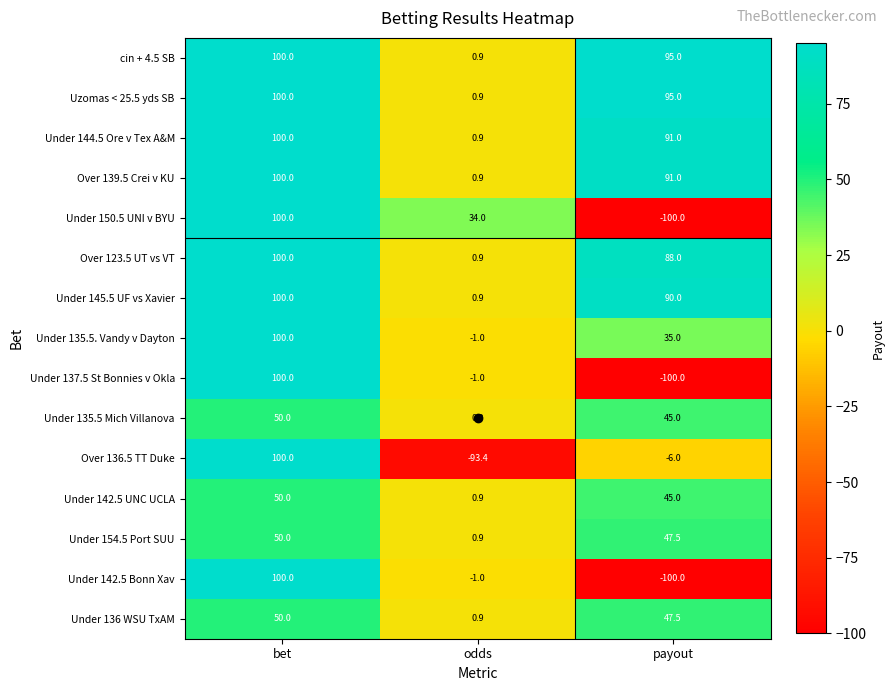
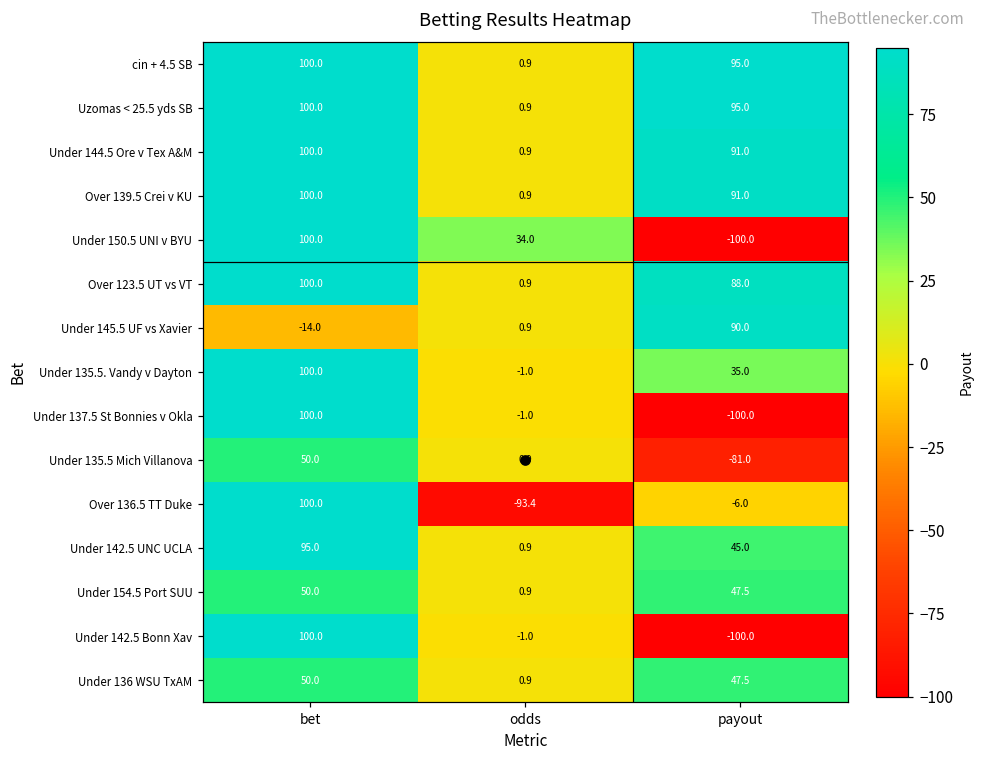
  {
    "cin + 4.5 SB": {
      "bet": 100.0,
      "odds": 0.9,
      "payout": 95.0
    },
    "Uzomas < 25.5 yds SB": {
      "bet": 100.0,
      "odds": 0.9,
      "payout": 95.0
    },
    "Under 144.5 Ore v Tex A&M": {
      "bet": 100.0,
      "odds": 0.9,
      "payout": 91.0
    },
    "Over 139.5 Crei v KU": {
      "bet": 100.0,
      "odds": 0.9,
      "payout": 91.0
    },
    "Under 150.5 UNI v BYU": {
      "bet": 100.0,
      "odds": 34.0,
      "payout": -100.0
    },
    "Over 123.5 UT vs VT": {
      "bet": 100.0,
      "odds": 0.9,
      "payout": 88.0
    },
    "Under 145.5 UF vs Xavier": {
-     "bet": 100.0,
+     "bet": -14.0,
      "odds": 0.9,
      "payout": 90.0
    },
    "Under 135.5. Vandy v Dayton": {
      "bet": 100.0,
      "odds": -1.0,
      "payout": 35.0
    },
    "Under 137.5 St Bonnies v Okla": {
      "bet": 100.0,
      "odds": -1.0,
      "payout": -100.0
    },
    "Under 135.5 Mich Villanova": {
      "bet": 50.0,
-     "payout": 45.0
+     "payout": -81.0
    },
    "Over 136.5 TT Duke": {
      "bet": 100.0,
      "odds": -93.4,
      "payout": -6.0
    },
    "Under 142.5 UNC UCLA": {
-     "bet": 50.0,
+     "bet": 95.0,
      "odds": 0.9,
      "payout": 45.0
    },
    "Under 154.5 Port SUU": {
      "bet": 50.0,
      "odds": 0.9,
      "payout": 47.5
    },
    "Under 142.5 Bonn Xav": {
      "bet": 100.0,
      "odds": -1.0,
      "payout": -100.0
    },
    "Under 136 WSU TxAM": {
      "bet": 50.0,
      "odds": 0.9,
      "payout": 47.5
    }
  }
